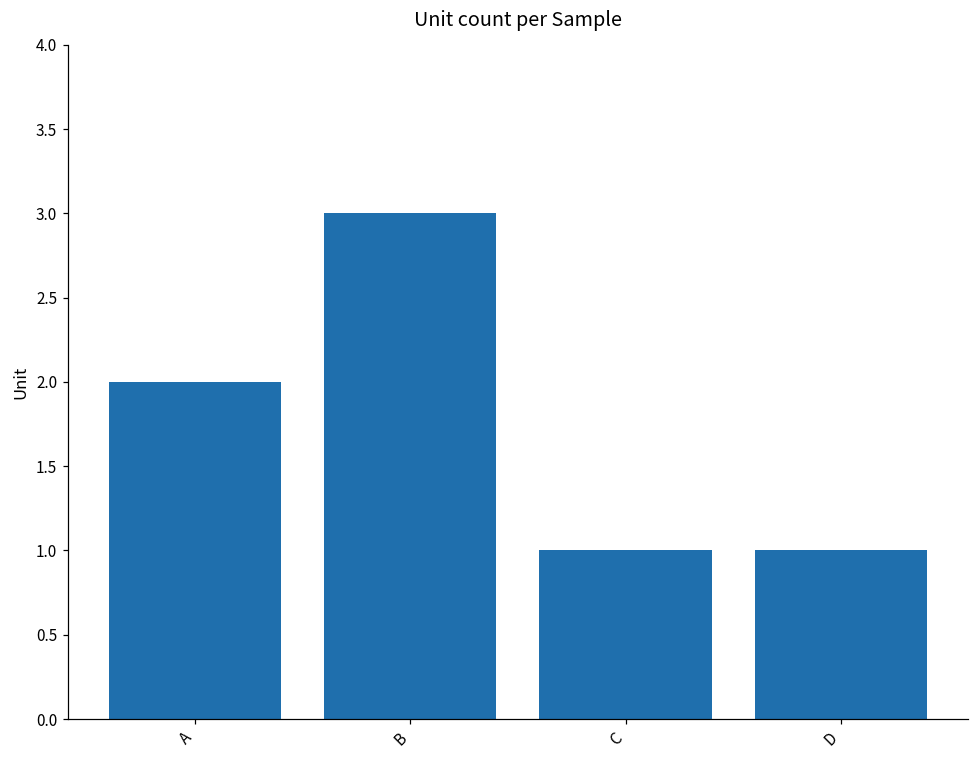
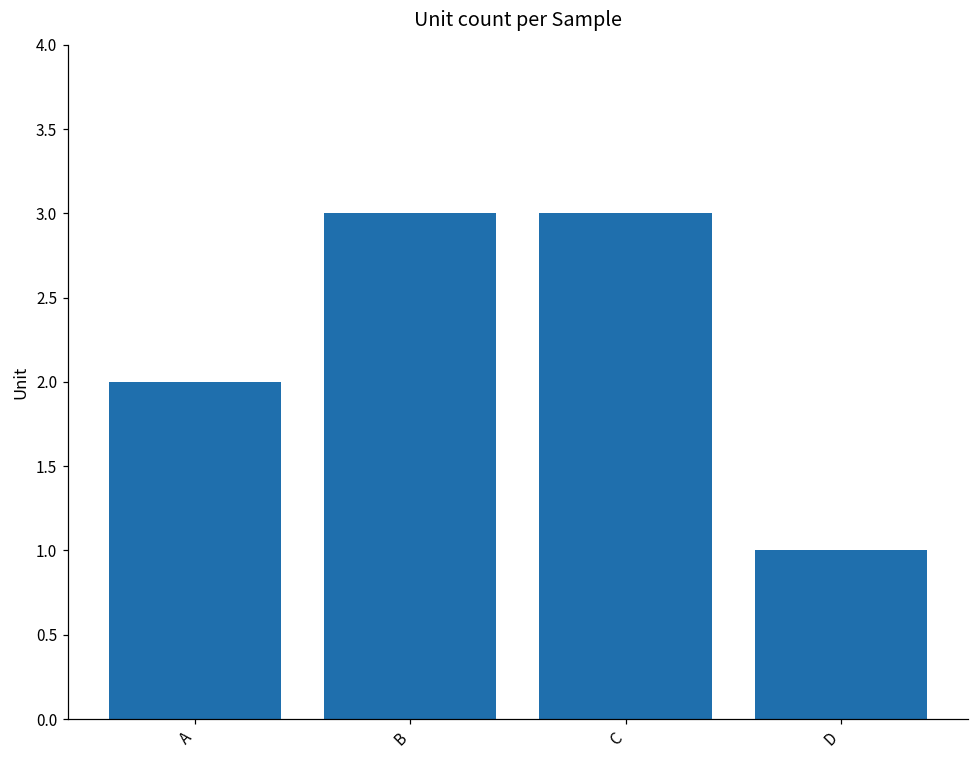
  {
    "A": 2,
    "B": 3,
-   "C": 1,
+   "C": 3,
    "D": 1
  }
